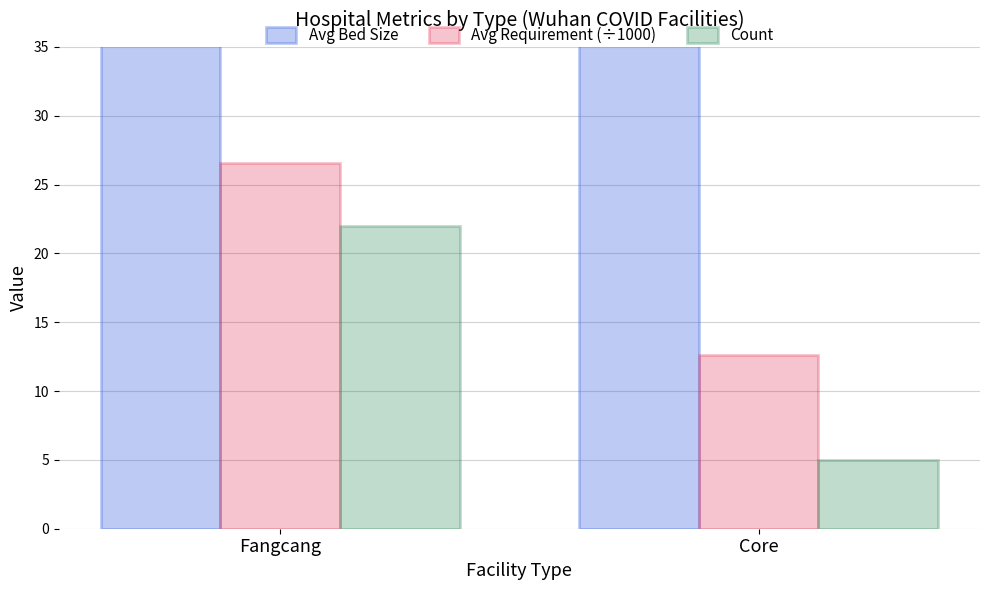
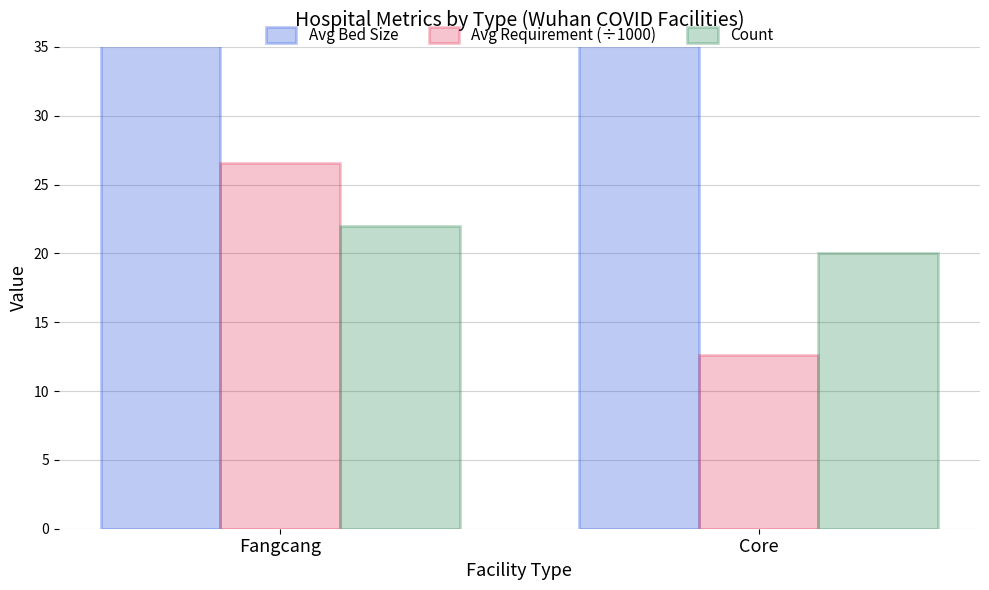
  {
    "Avg Requirement (÷1000)": {
      "Fangcang": 26.6,
      "Core": 12.6
    },
    "Count": {
      "Fangcang": 22,
-     "Core": 5
+     "Core": 20
    }
  }
